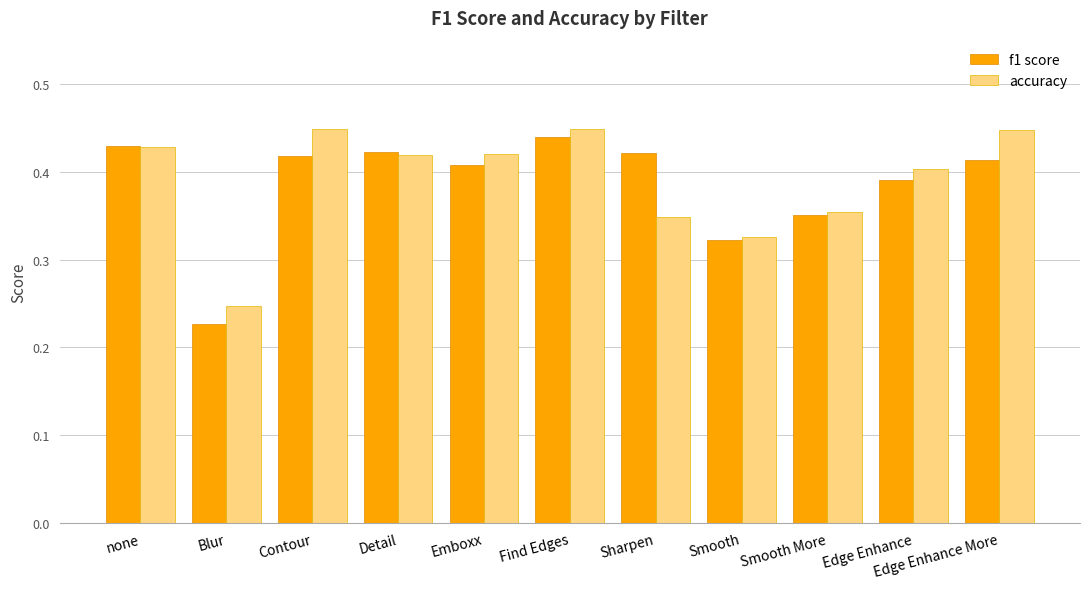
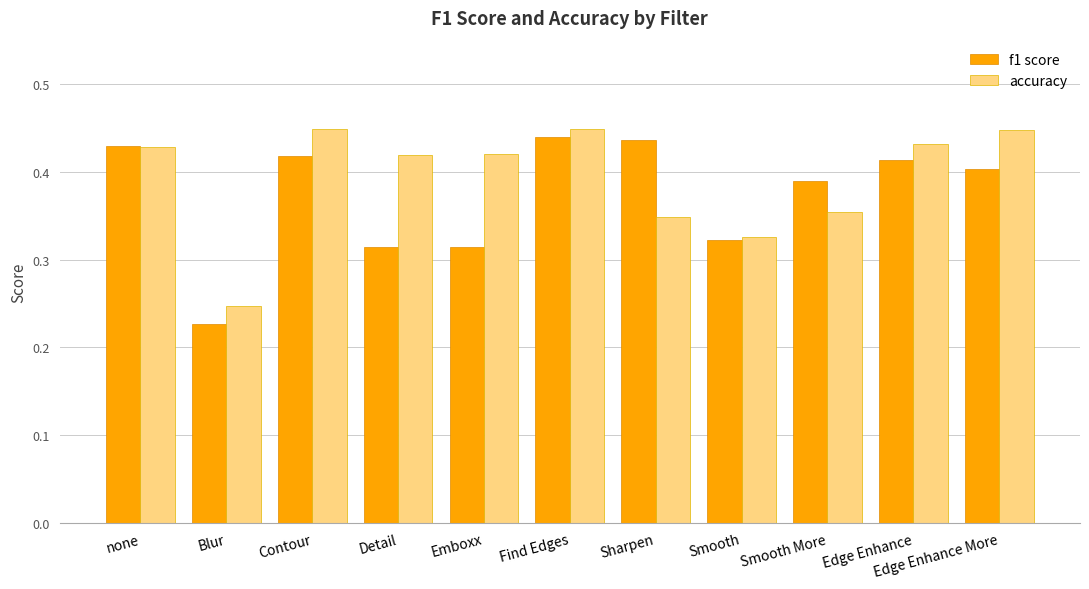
  {
    "f1 score": {
      "none": 0.43,
      "Blur": 0.23,
      "Contour": 0.42,
-     "Detail": 0.42,
-     "Emboxx": 0.41,
+     "Detail": 0.31,
+     "Emboxx": 0.31,
      "Find Edges": 0.44,
-     "Sharpen": 0.42,
+     "Sharpen": 0.44,
      "Smooth": 0.32,
-     "Smooth More": 0.35,
-     "Edge Enhance": 0.39,
-     "Edge Enhance More": 0.41
+     "Smooth More": 0.39,
+     "Edge Enhance": 0.41,
+     "Edge Enhance More": 0.40
    },
    "accuracy": {
      "none": 0.43,
      "Blur": 0.25,
      "Contour": 0.45,
      "Detail": 0.42,
      "Emboxx": 0.42,
      "Find Edges": 0.45,
      "Sharpen": 0.35,
      "Smooth": 0.33,
      "Smooth More": 0.35,
-     "Edge Enhance": 0.40,
+     "Edge Enhance": 0.43,
      "Edge Enhance More": 0.45
    }
  }
